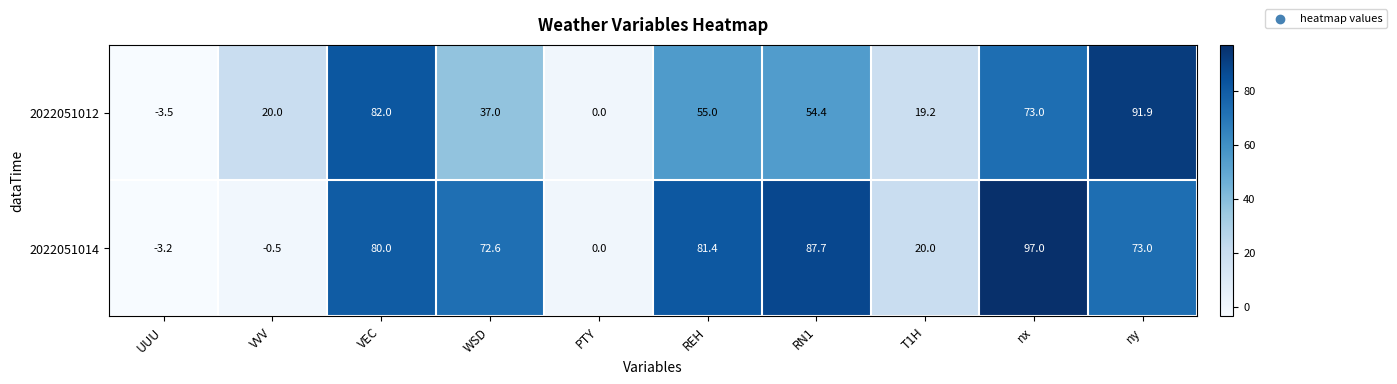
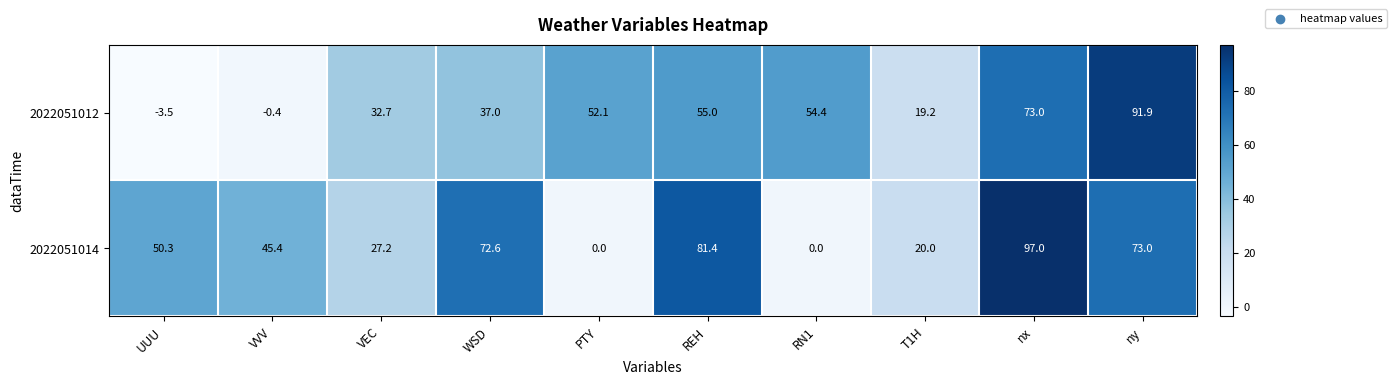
  {
    "2022051012": {
      "UUU": -3.5,
-     "VVV": 20.0,
-     "VEC": 82.0,
+     "VVV": -0.4,
+     "VEC": 32.7,
      "WSD": 37.0,
-     "PTY": 0.0,
+     "PTY": 52.1,
      "REH": 55.0,
      "RN1": 54.4,
      "T1H": 19.2,
      "nx": 73.0,
      "ny": 91.9
    },
    "2022051014": {
-     "UUU": -3.2,
-     "VVV": -0.5,
-     "VEC": 80.0,
+     "UUU": 50.3,
+     "VVV": 45.4,
+     "VEC": 27.2,
      "WSD": 72.6,
      "PTY": 0.0,
      "REH": 81.4,
-     "RN1": 87.7,
+     "RN1": 0.0,
      "T1H": 20.0,
      "nx": 97.0,
      "ny": 73.0
    }
  }
